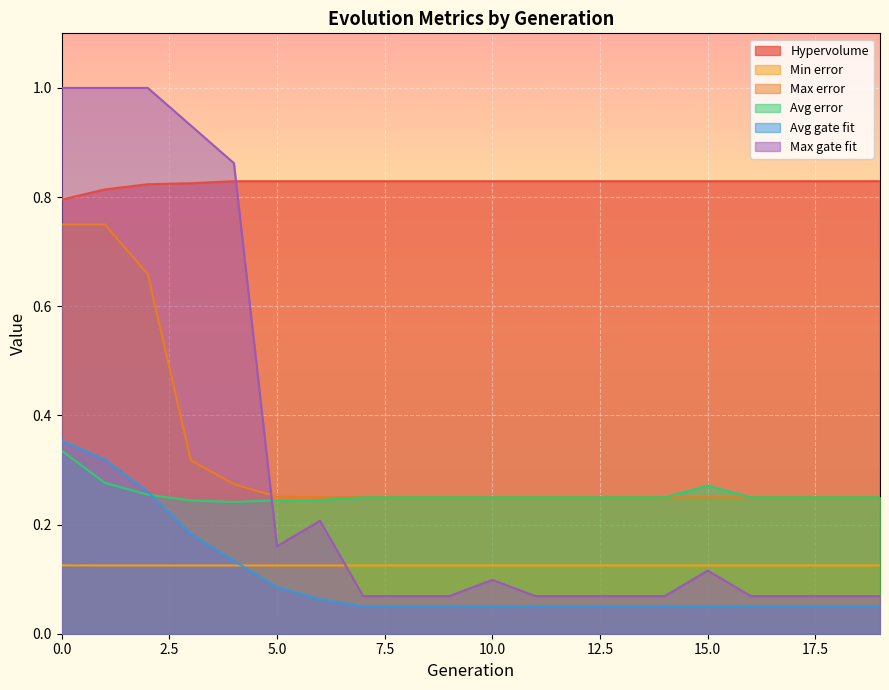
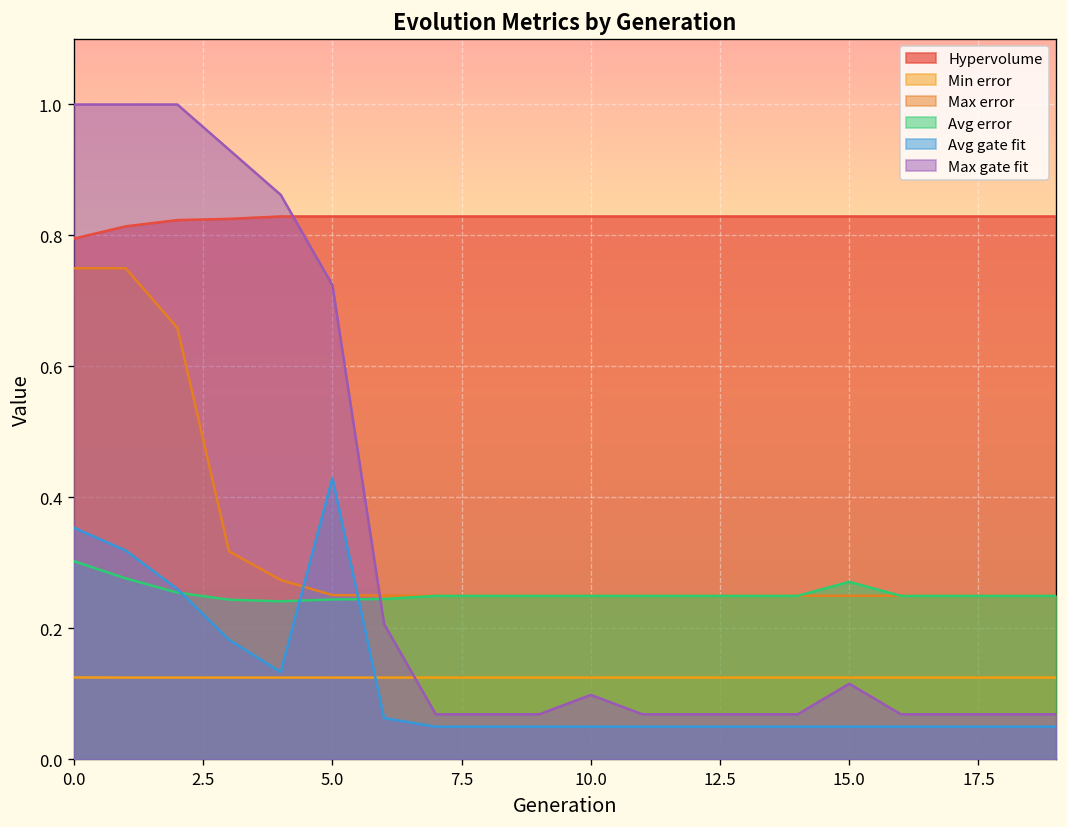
  {
    "Avg error": {
-     "0.0": 0.34,
+     "0.0": 0.30,
      "5.0": 0.24,
      "15.0": 0.27
    },
    "Avg gate fit": {
      "0.0": 0.35,
-     "5.0": 0.09,
+     "5.0": 0.43,
      "10.0": 0.05,
      "15.0": 0.05
    },
    "Max gate fit": {
      "0.0": 1.00,
-     "5.0": 0.16,
+     "5.0": 0.72,
      "10.0": 0.10,
      "15.0": 0.12
    }
  }
